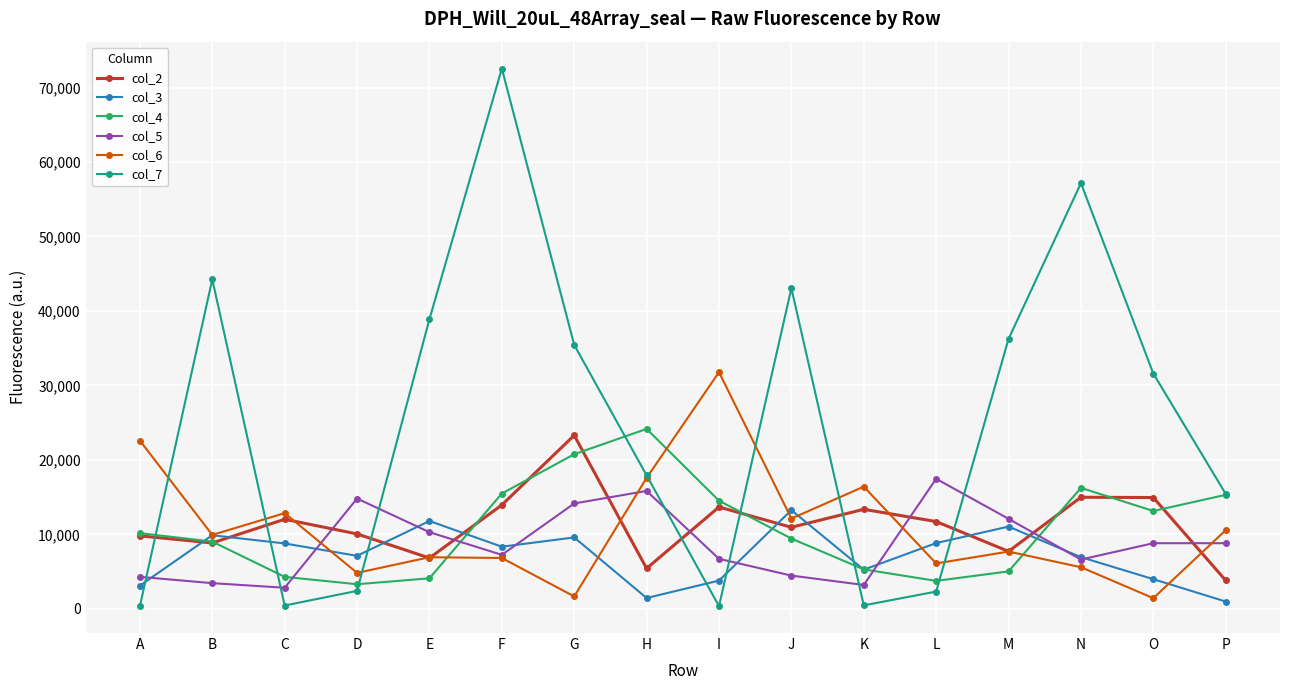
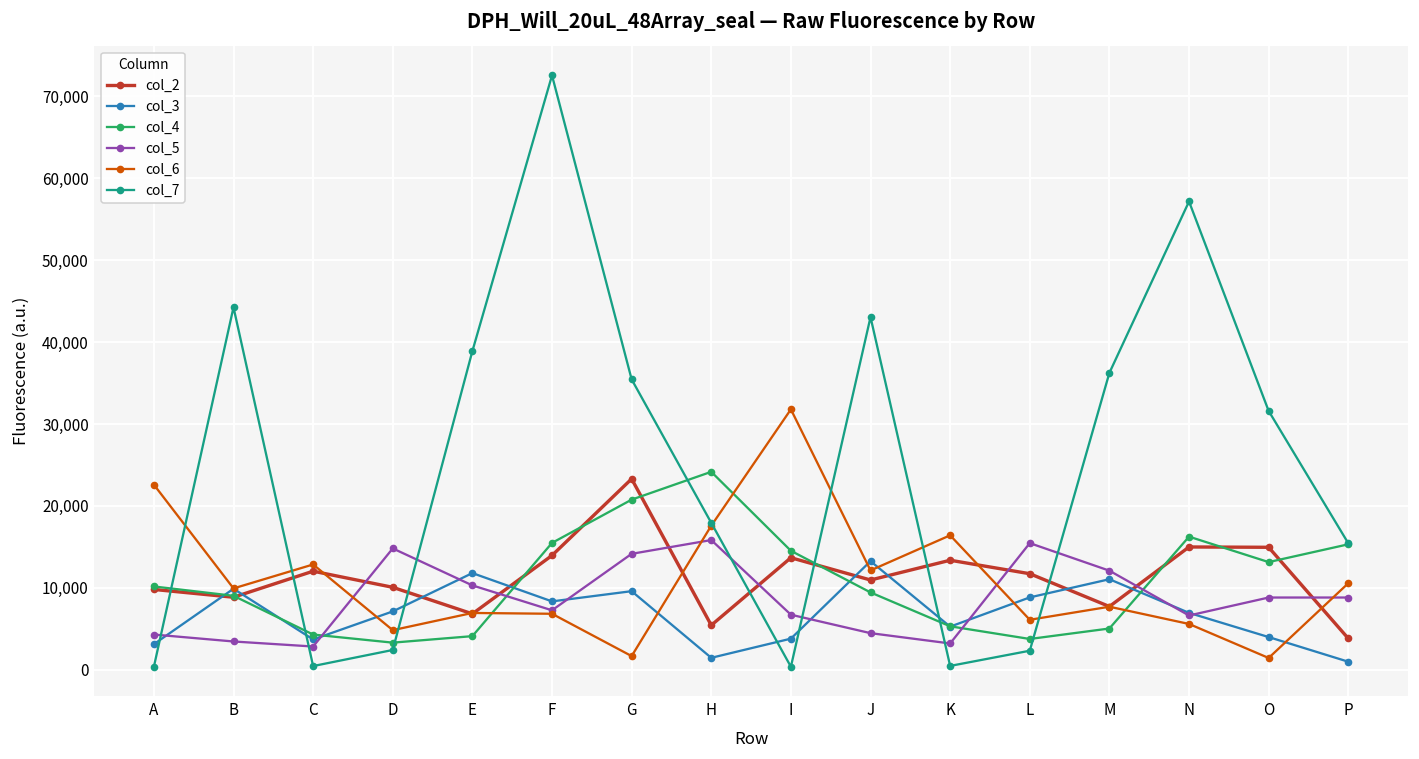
  {
    "col_3": {
      "A": "3,000",
-     "C": "9,000",
+     "C": "4,000",
      "D": "7,000",
      "E": "12,000",
      "F": "8,000",
      "G": "10,000",
      "H": "1,000",
      "I": "4,000",
      "J": "13,000",
      "L": "9,000",
      "M": "11,000",
      "O": "4,000",
      "P": "1,000"
    },
    "col_5": {
      "A": "4,000",
      "B": "3,000",
      "C": "3,000",
      "D": "15,000",
      "E": "10,000",
      "F": "7,000",
      "G": "14,000",
      "H": "16,000",
      "I": "7,000",
      "J": "4,000",
      "K": "3,000",
-     "L": "17,000",
+     "L": "15,000",
      "M": "12,000",
      "O": "9,000",
      "P": "9,000"
    }
  }
